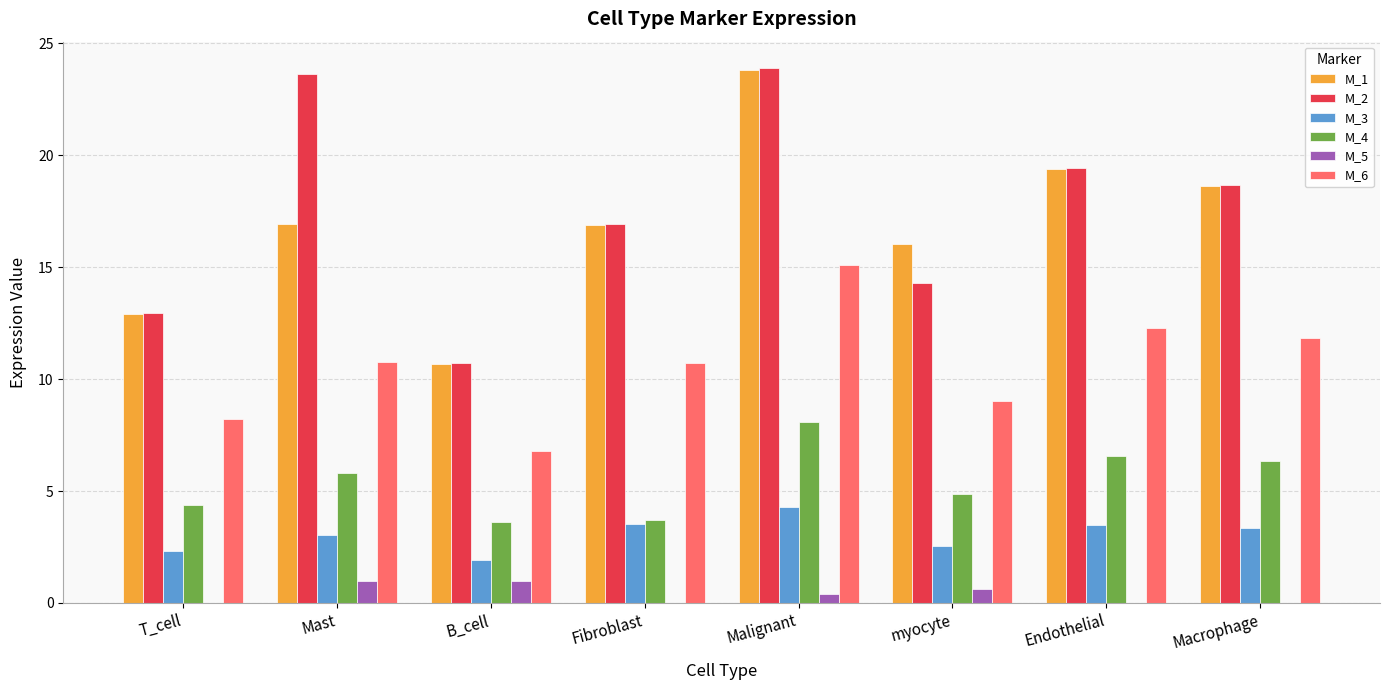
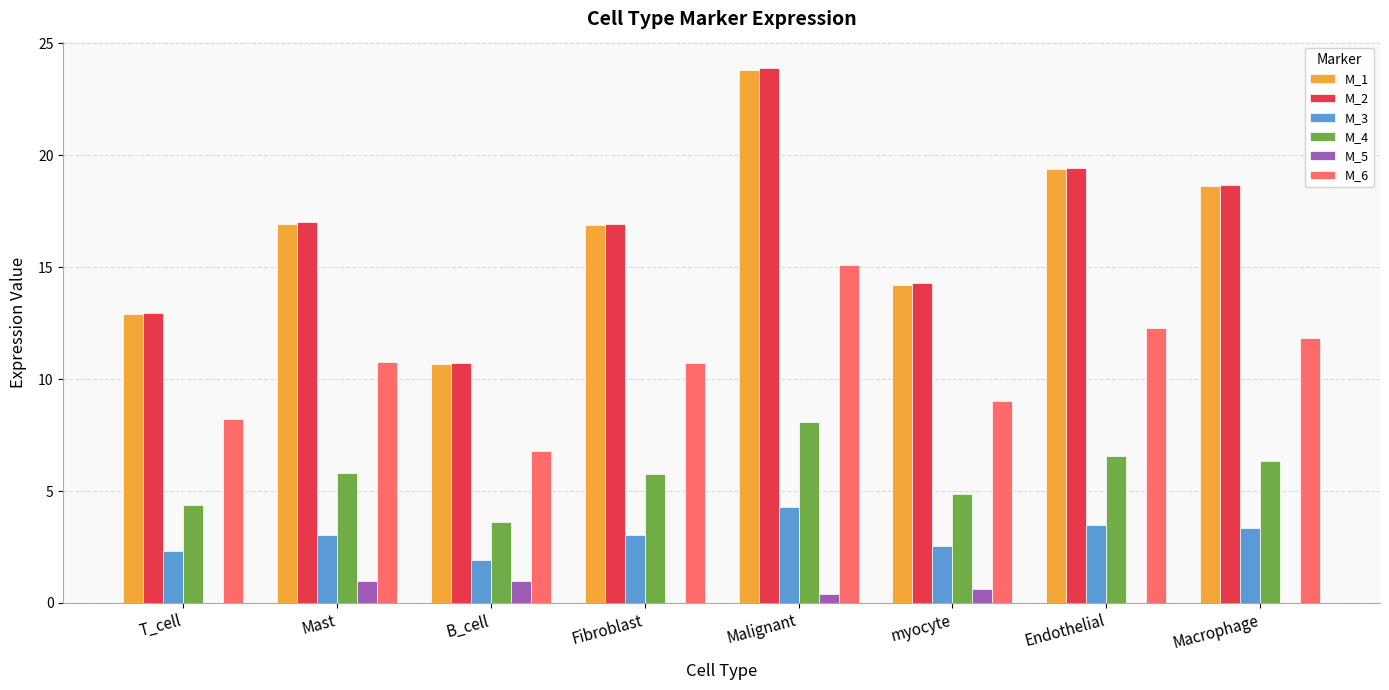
  {
    "M_1": {
      "T_cell": 12.9,
      "Mast": 16.9,
      "B_cell": 10.7,
      "Fibroblast": 16.9,
      "Malignant": 23.8,
-     "myocyte": 16.0,
+     "myocyte": 14.2,
      "Endothelial": 19.4,
      "Macrophage": 18.6
    },
    "M_2": {
      "T_cell": 13.0,
-     "Mast": 23.6,
+     "Mast": 17.0,
      "B_cell": 10.7,
      "Fibroblast": 16.9,
      "Malignant": 23.9,
      "myocyte": 14.3,
      "Endothelial": 19.5,
      "Macrophage": 18.7
    },
    "M_3": {
      "T_cell": 2.3,
      "Mast": 3.0,
      "B_cell": 1.9,
-     "Fibroblast": 3.5,
+     "Fibroblast": 3.0,
      "Malignant": 4.3,
      "myocyte": 2.6,
      "Endothelial": 3.5,
      "Macrophage": 3.4
    },
    "M_4": {
      "T_cell": 4.4,
      "Mast": 5.8,
      "B_cell": 3.6,
-     "Fibroblast": 3.7,
+     "Fibroblast": 5.8,
      "Malignant": 8.1,
      "myocyte": 4.9,
      "Endothelial": 6.6,
      "Macrophage": 6.3
    },
    "M_5": {
      "Mast": 1.0,
      "B_cell": 1.0,
      "Malignant": 0.4,
      "myocyte": 0.6
    },
    "M_6": {
      "T_cell": 8.2,
      "Mast": 10.8,
      "B_cell": 6.8,
      "Fibroblast": 10.7,
      "Malignant": 15.1,
      "myocyte": 9.0,
      "Endothelial": 12.3,
      "Macrophage": 11.8
    }
  }
